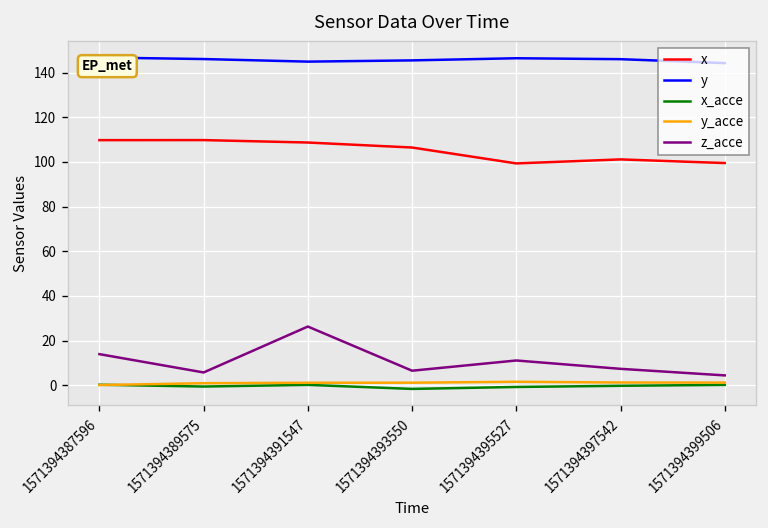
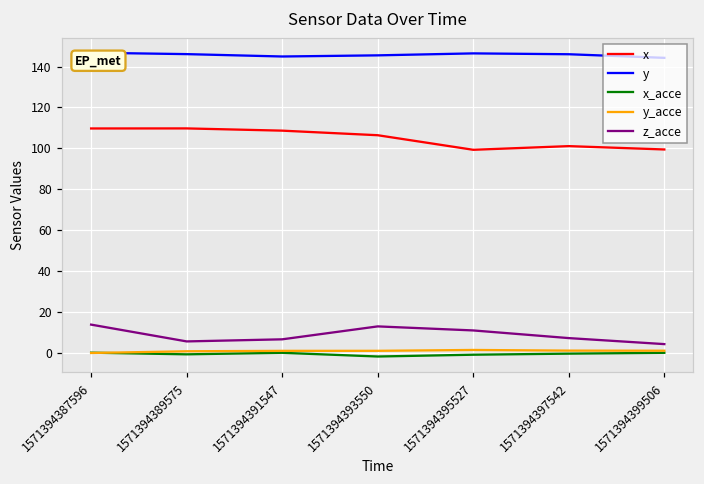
  {
    "x": {
      "1571394387596": 110,
      "1571394389575": 110,
      "1571394391547": 109,
      "1571394393550": 106,
      "1571394395527": 99,
      "1571394397542": 101,
      "1571394399506": 99
    },
    "y": {
      "1571394389575": 146,
      "1571394391547": 145,
      "1571394393550": 145,
      "1571394395527": 146,
      "1571394397542": 146
    },
    "x_acce": {
      "1571394389575": -1,
      "1571394393550": -2,
      "1571394395527": -1,
      "1571394397542": 0
    },
    "y_acce": {
      "1571394389575": 1,
      "1571394393550": 1,
      "1571394395527": 2,
      "1571394397542": 1
    },
    "z_acce": {
      "1571394387596": 14,
      "1571394389575": 6,
-     "1571394391547": 26,
-     "1571394393550": 7,
+     "1571394391547": 7,
+     "1571394393550": 13,
      "1571394395527": 11,
      "1571394397542": 7,
      "1571394399506": 4
    }
  }
